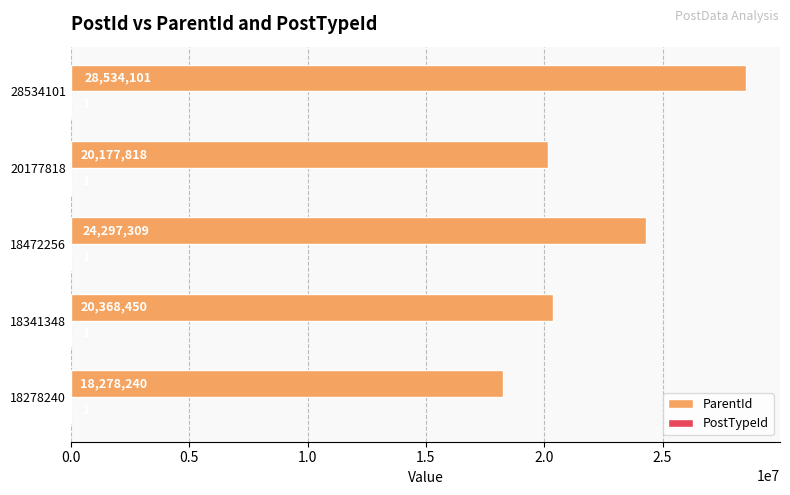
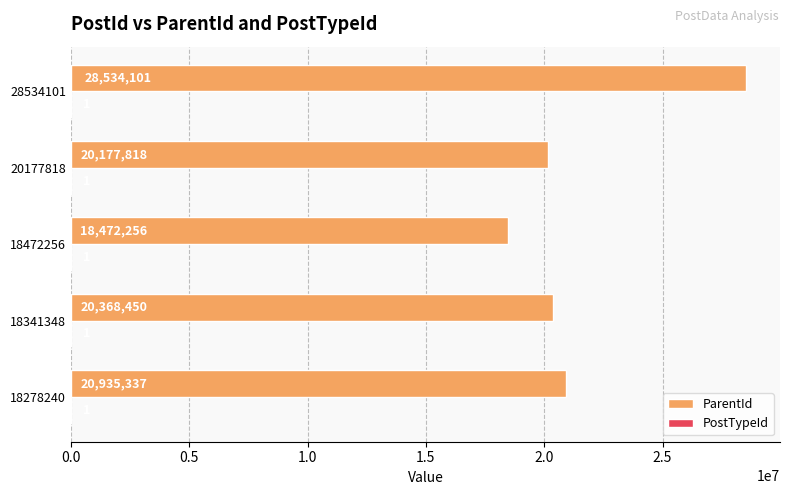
  {
    "ParentId": {
      "28534101": "28,534,101",
      "20177818": "20,177,818",
-     "18472256": "24,297,309",
+     "18472256": "18,472,256",
      "18341348": "20,368,450",
-     "18278240": "18,278,240"
+     "18278240": "20,935,337"
    }
  }
